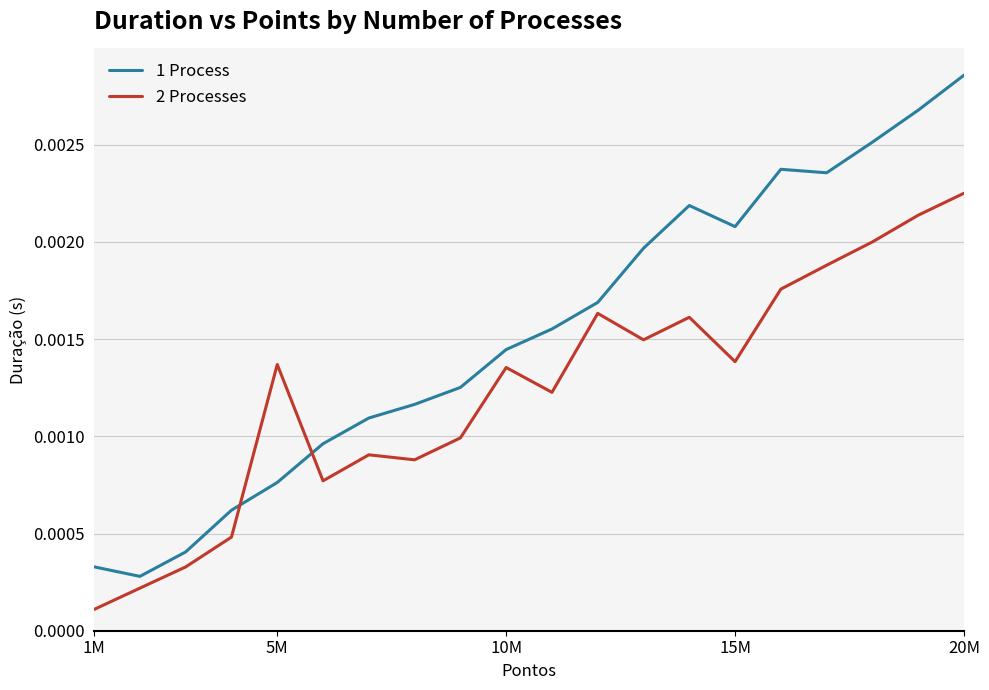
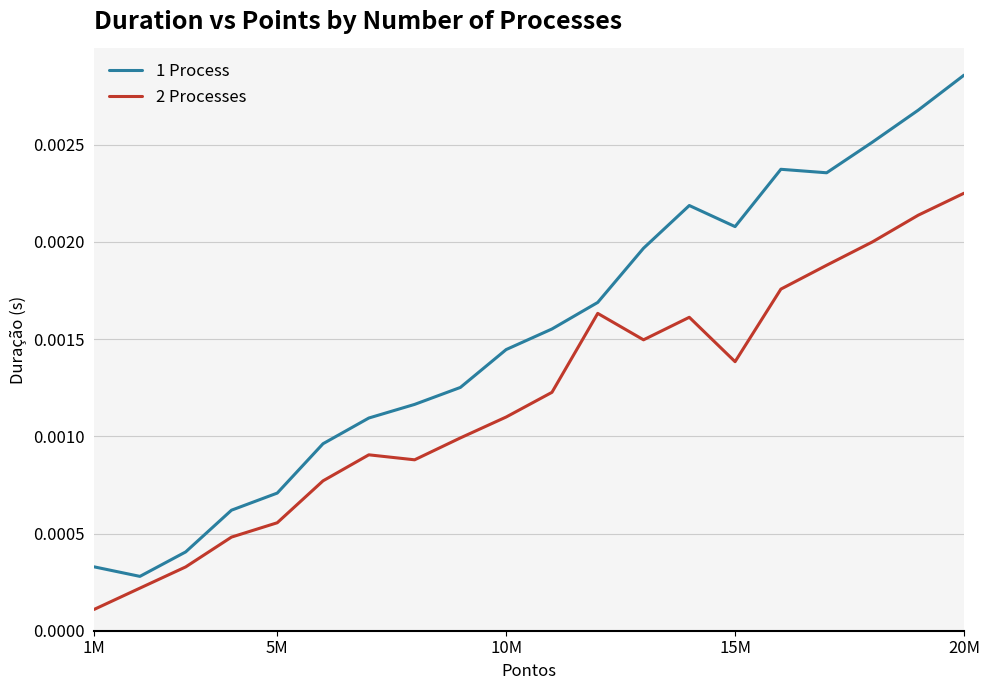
  {
    "1 Process": {
      "1M": 0.00033,
-     "5M": 0.00076,
+     "5M": 0.00071,
      "10M": 0.00145,
      "15M": 0.00208,
      "20M": 0.00286
    },
    "2 Processes": {
      "1M": 0.00011,
-     "5M": 0.00137,
-     "10M": 0.00135,
+     "5M": 0.00056,
+     "10M": 0.00110,
      "15M": 0.00138,
      "20M": 0.00225
    }
  }
